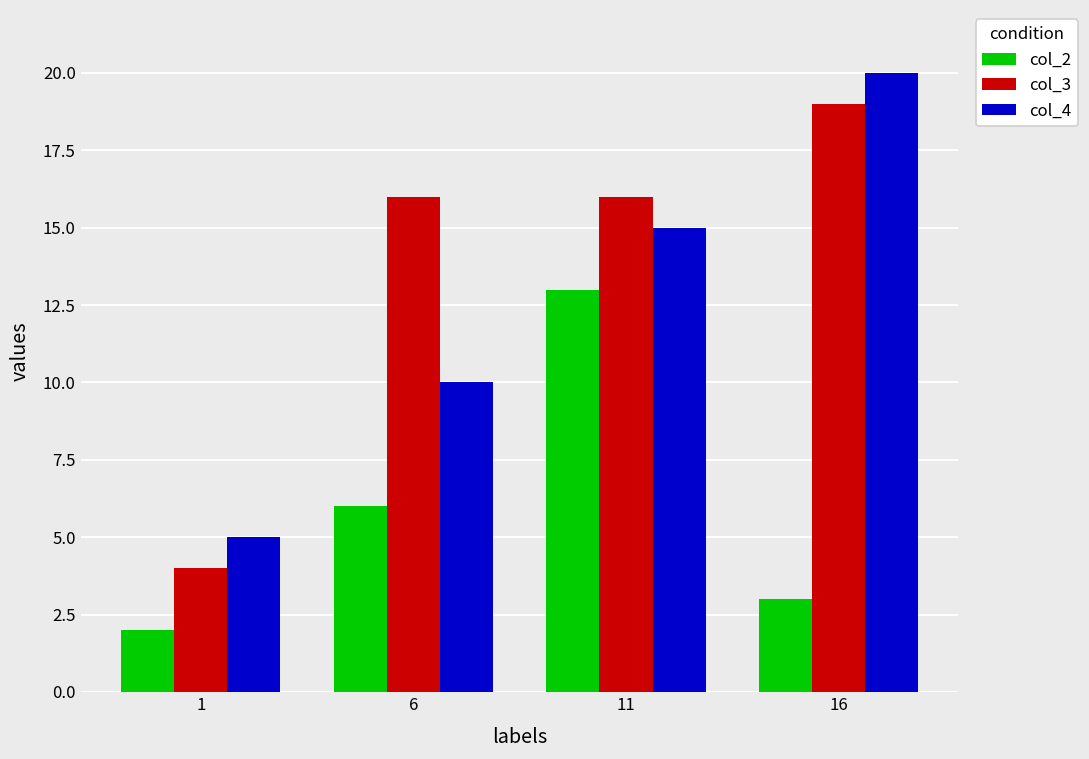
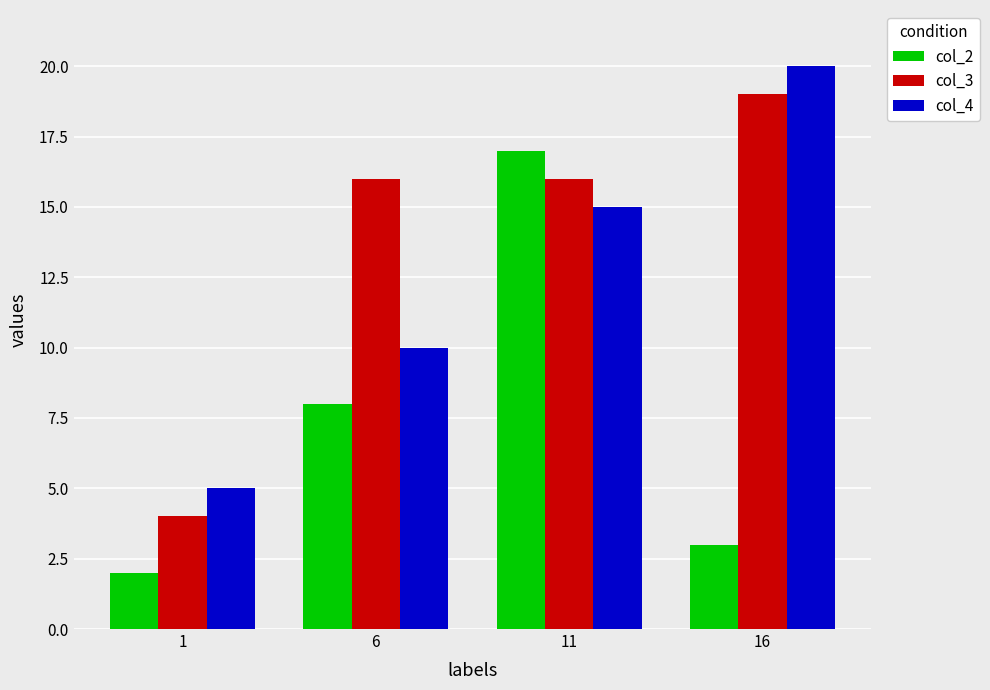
  {
    "col_2": {
      "1": 2,
-     "6": 6,
-     "11": 13,
+     "6": 8,
+     "11": 17,
      "16": 3
    },
    "col_3": {
      "1": 4,
      "6": 16,
      "11": 16,
      "16": 19
    },
    "col_4": {
      "1": 5,
      "6": 10,
      "11": 15,
      "16": 20
    }
  }
